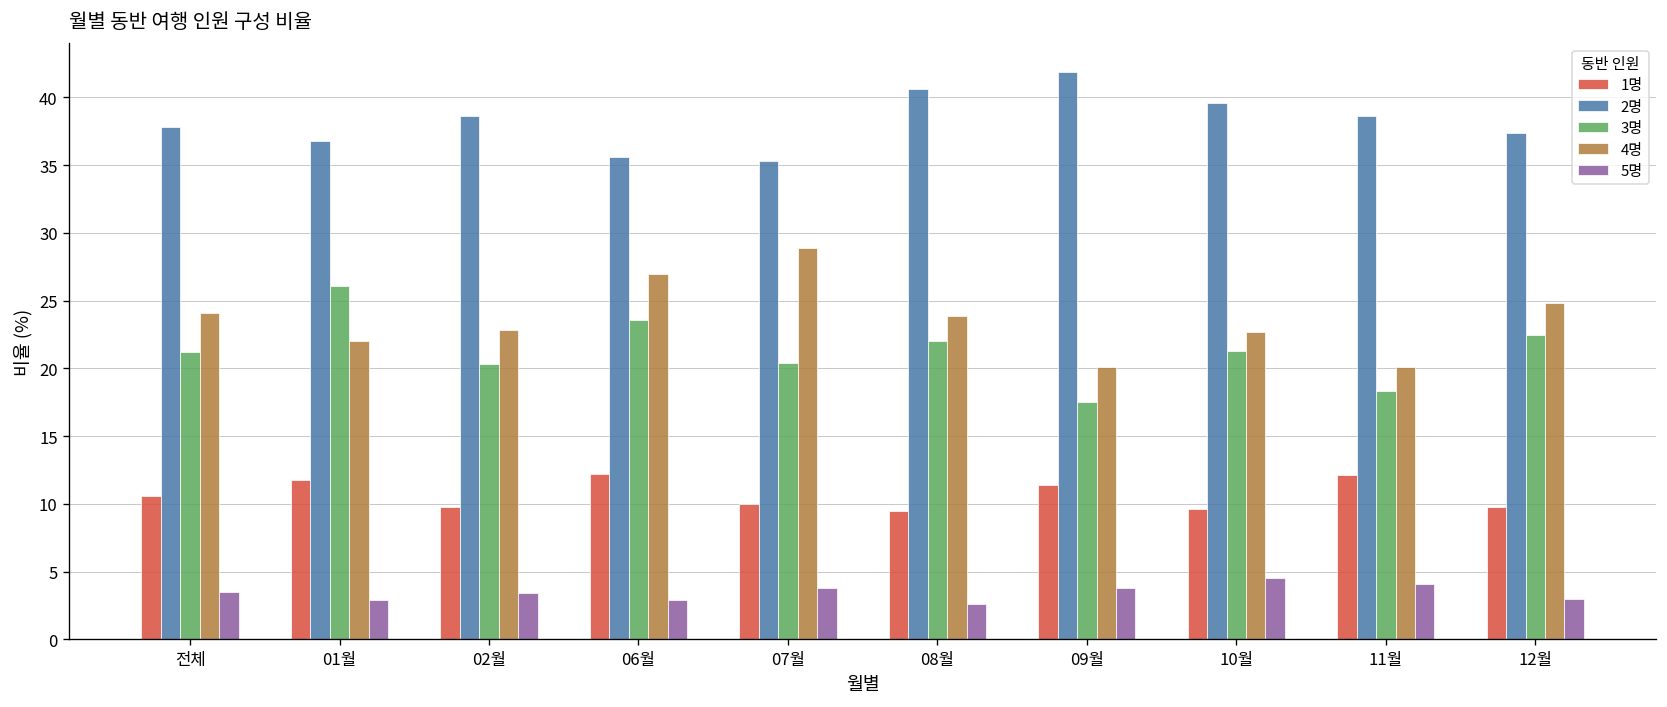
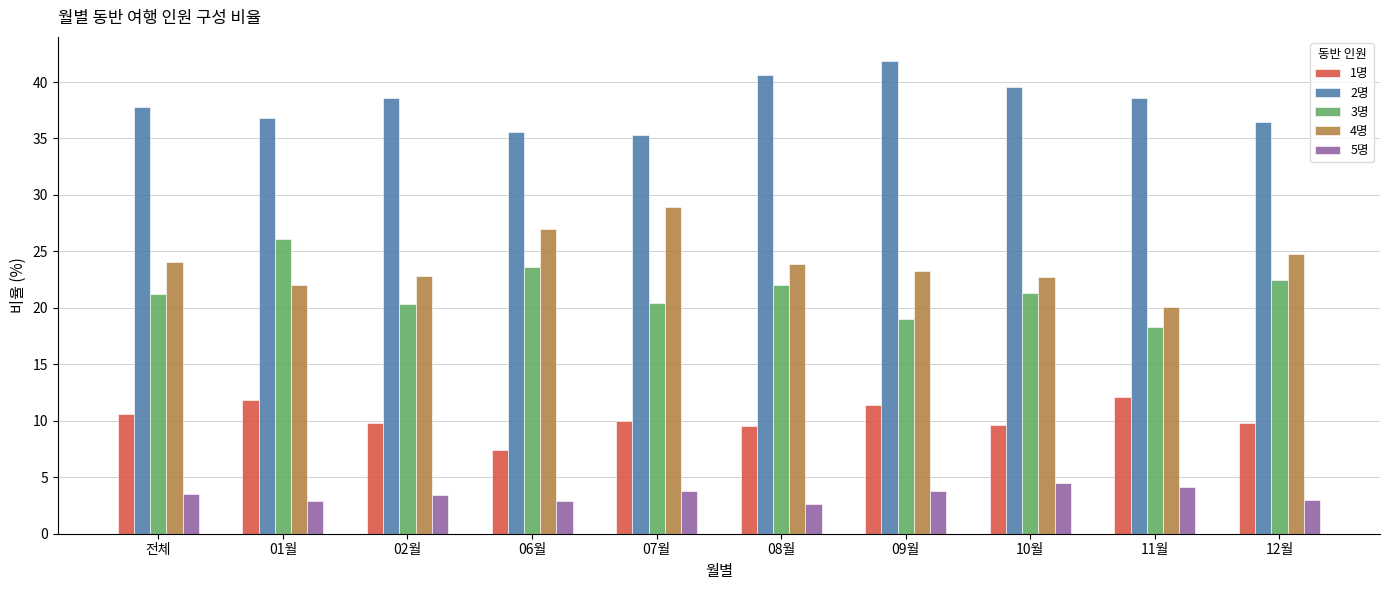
  {
    "1명": {
      "전체": 10.6,
      "01월": 11.8,
      "02월": 9.8,
-     "06월": 12.2,
+     "06월": 7.4,
      "07월": 10.0,
      "08월": 9.5,
      "09월": 11.4,
      "10월": 9.6,
      "11월": 12.1,
      "12월": 9.8
    },
    "2명": {
      "전체": 37.8,
      "01월": 36.8,
      "02월": 38.6,
      "06월": 35.6,
      "07월": 35.3,
      "08월": 40.6,
      "09월": 41.9,
      "10월": 39.6,
      "11월": 38.6,
-     "12월": 37.4
+     "12월": 36.5
    },
    "3명": {
      "전체": 21.2,
      "01월": 26.1,
      "02월": 20.3,
      "06월": 23.6,
      "07월": 20.4,
      "08월": 22.0,
-     "09월": 17.5,
+     "09월": 19.0,
      "10월": 21.3,
      "11월": 18.3,
      "12월": 22.5
    },
    "4명": {
      "전체": 24.1,
      "01월": 22.0,
      "02월": 22.8,
      "06월": 27.0,
      "07월": 28.9,
      "08월": 23.9,
-     "09월": 20.1,
+     "09월": 23.3,
      "10월": 22.7,
      "11월": 20.1,
      "12월": 24.8
    },
    "5명": {
      "전체": 3.5,
      "01월": 2.9,
      "02월": 3.4,
      "06월": 2.9,
      "07월": 3.8,
      "08월": 2.6,
      "09월": 3.8,
      "10월": 4.5,
      "11월": 4.1,
      "12월": 3.0
    }
  }
